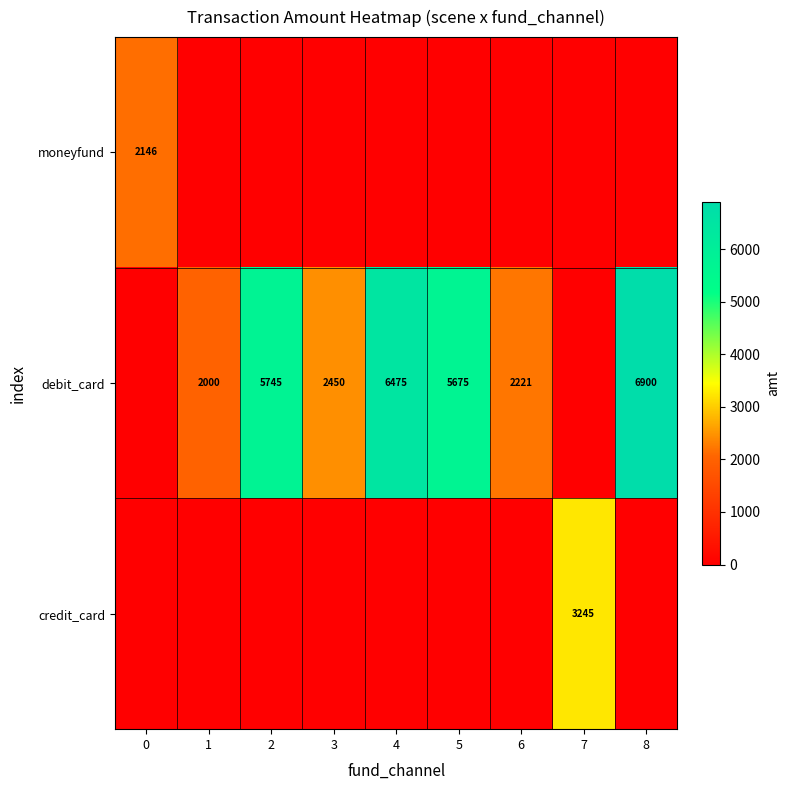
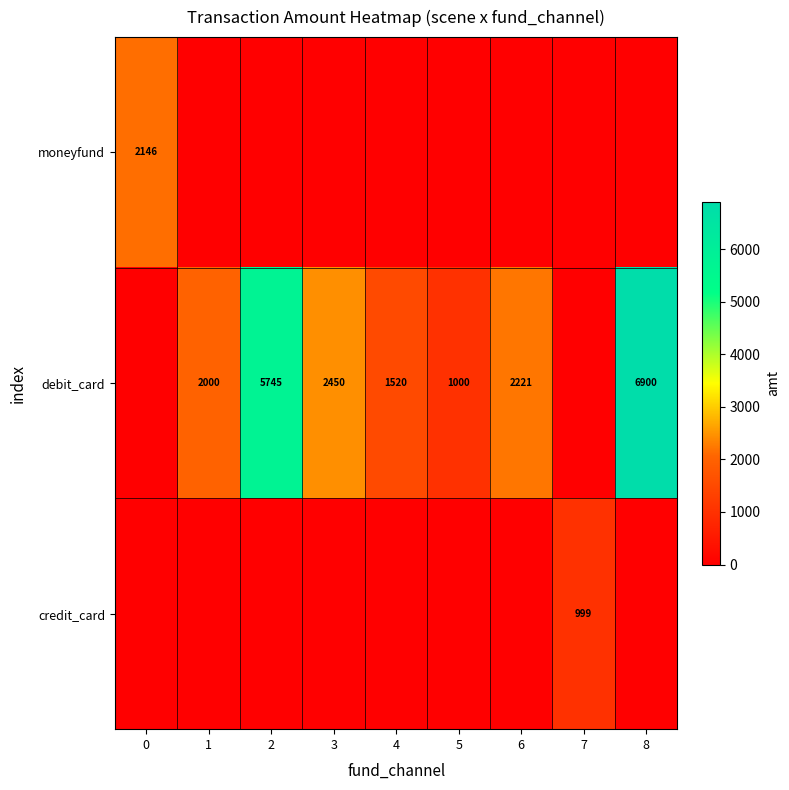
  {
    "moneyfund": {
      "0": 2146
    },
    "debit_card": {
      "1": 2000,
      "2": 5745,
      "3": 2450,
-     "4": 6475,
-     "5": 5675,
+     "4": 1520,
+     "5": 1000,
      "6": 2221,
      "8": 6900
    },
    "credit_card": {
-     "7": 3245
+     "7": 999
    }
  }
